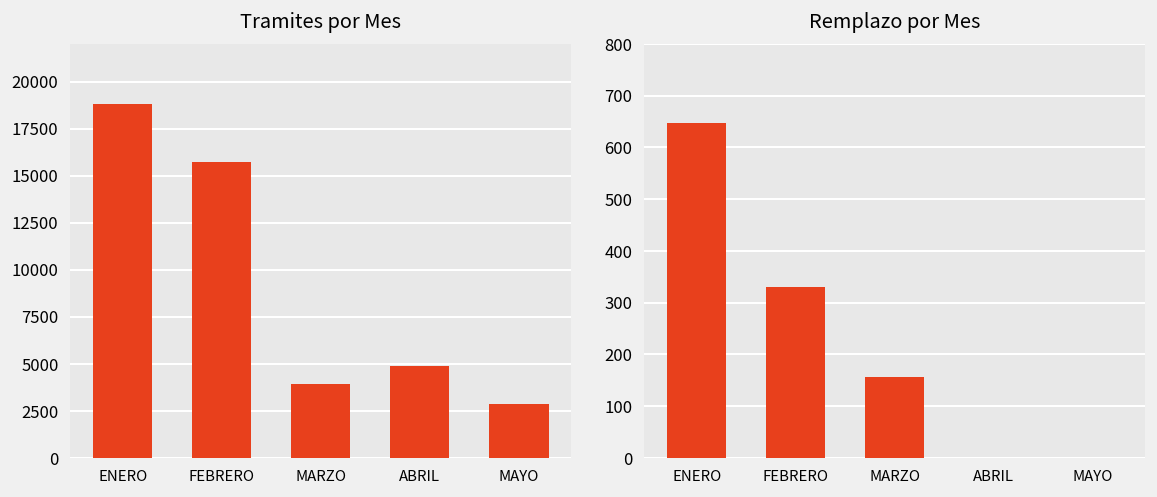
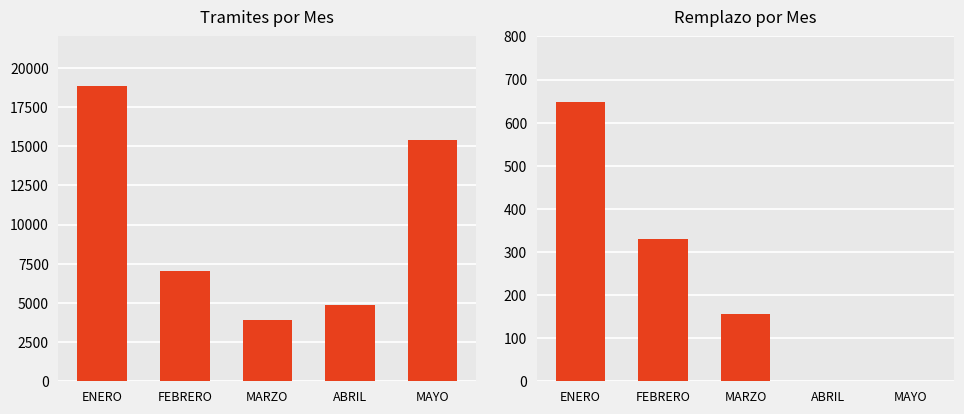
  {
    "Tramites por Mes": {
      "ENERO": 18800,
-     "FEBRERO": 15700,
+     "FEBRERO": 7000,
      "MARZO": 3900,
      "ABRIL": 4900,
-     "MAYO": 2800
+     "MAYO": 15400
    },
    "Remplazo por Mes": {
      "ENERO": 650,
      "FEBRERO": 330,
      "MARZO": 160,
      "ABRIL": 0,
      "MAYO": 0
    }
  }
